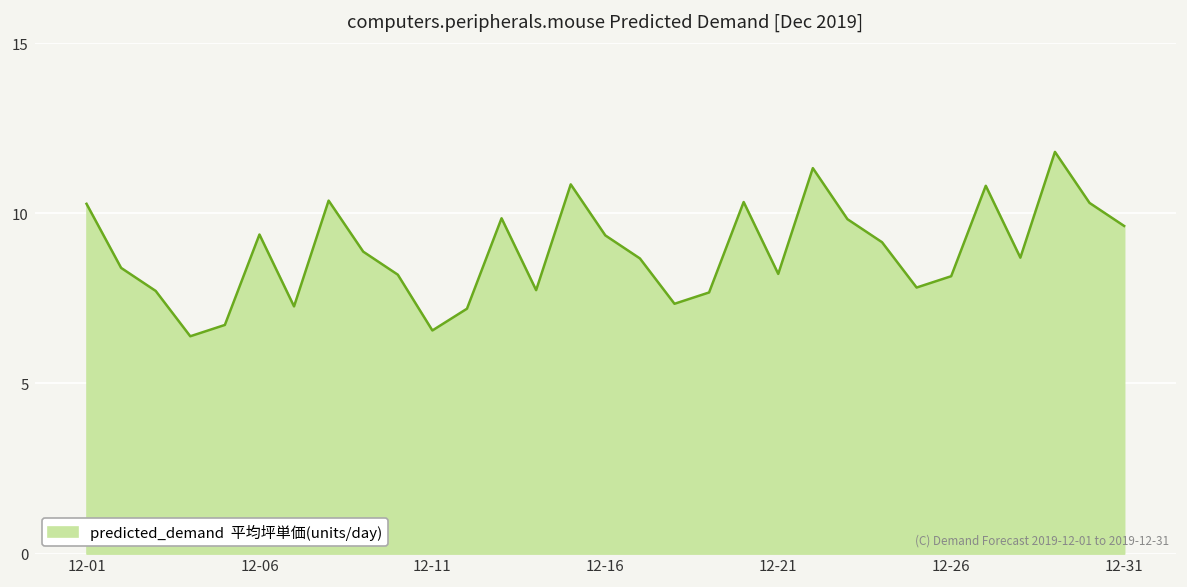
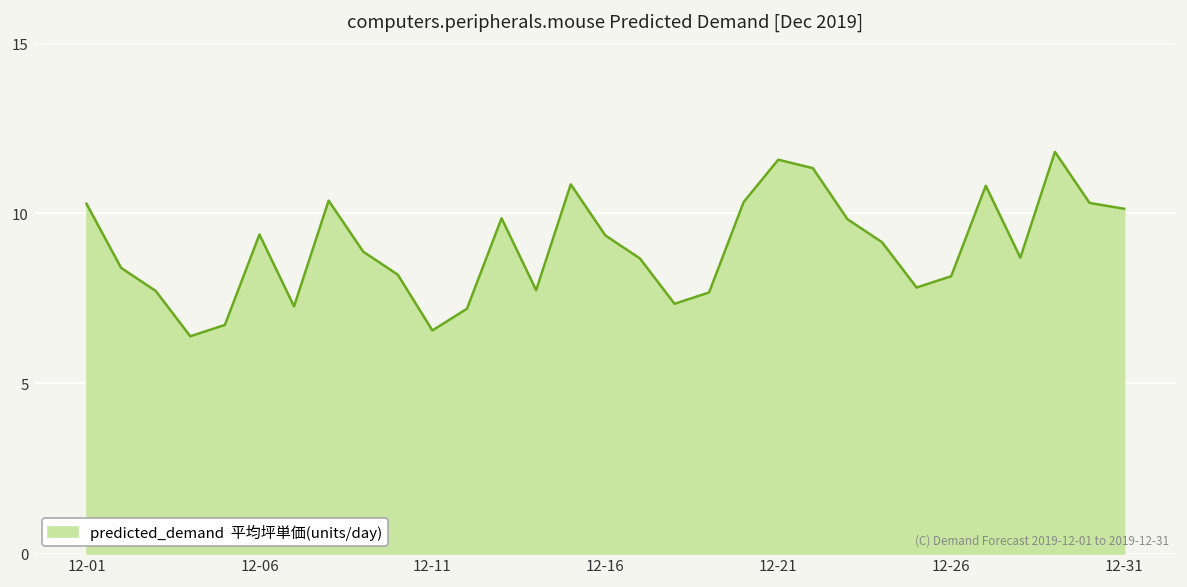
  {
    "12-01": 10.3,
    "12-06": 9.4,
    "12-11": 6.6,
    "12-16": 9.4,
-   "12-21": 8.2,
+   "12-21": 11.6,
    "12-26": 8.2,
-   "12-31": 9.6
+   "12-31": 10.1
  }
